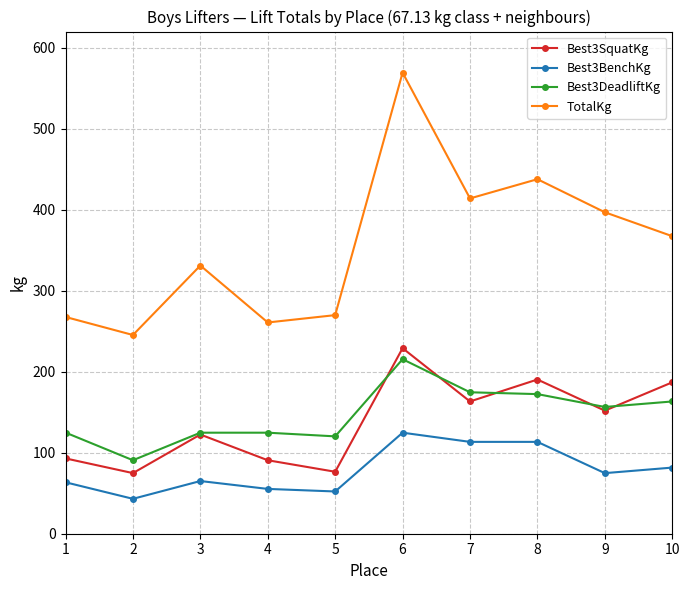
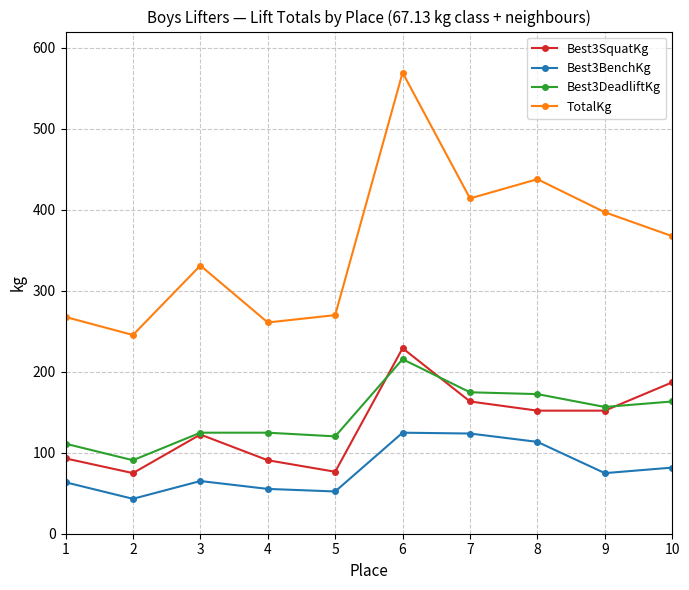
  {
    "Best3SquatKg": {
      "1": 90,
      "2": 70,
      "4": 90,
      "5": 80,
      "6": 230,
      "7": 160,
-     "8": 190,
+     "8": 150,
      "9": 150,
      "10": 190
    },
    "Best3BenchKg": {
      "1": 60,
      "2": 40,
      "3": 70,
      "4": 60,
      "5": 50,
      "6": 120,
-     "7": 110,
+     "7": 120,
      "8": 110,
      "9": 70,
      "10": 80
    },
    "Best3DeadliftKg": {
-     "1": 120,
+     "1": 110,
      "2": 90,
      "4": 120,
      "5": 120,
      "6": 220,
      "7": 170,
      "8": 170,
      "9": 160,
      "10": 160
    },
    "TotalKg": {
      "1": 270,
      "2": 250,
      "3": 330,
      "4": 260,
      "5": 270,
      "6": 570,
      "7": 410,
      "8": 440,
      "9": 400,
      "10": 370
    }
  }
